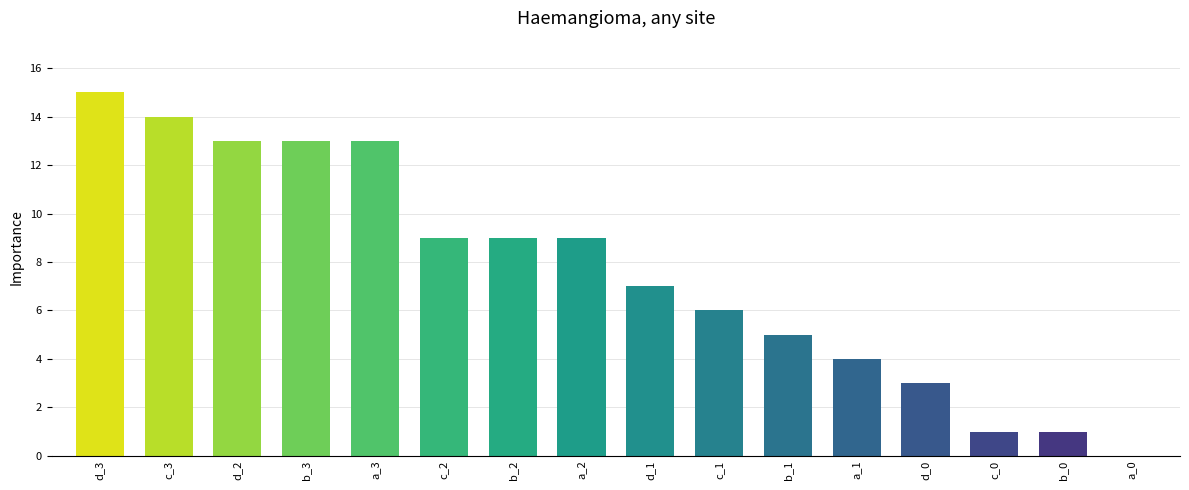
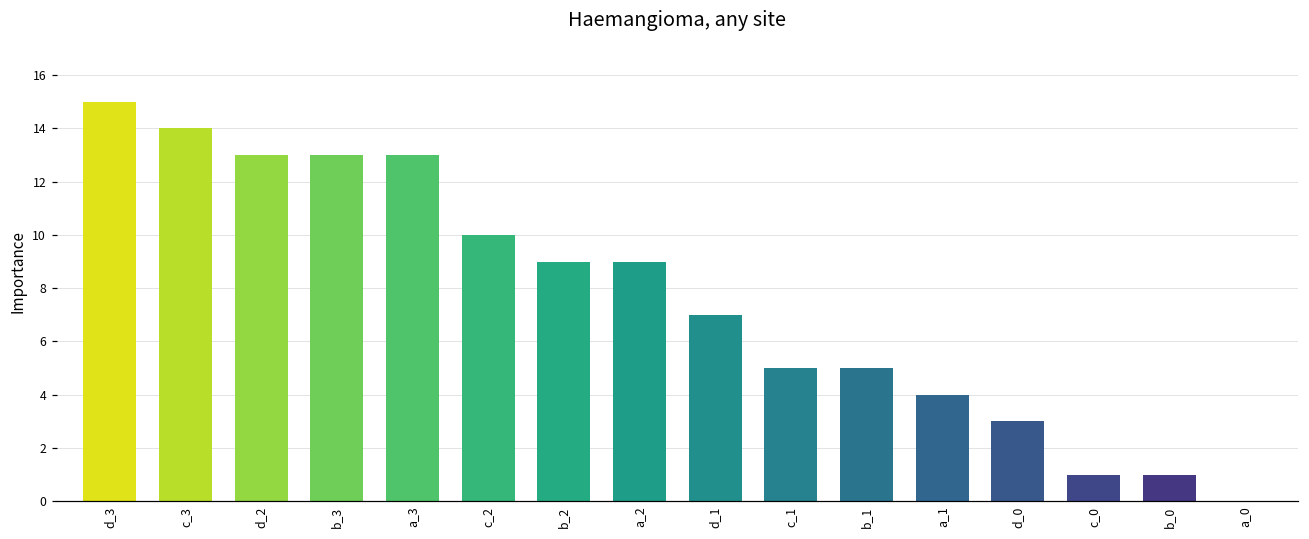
  {
    "d_3": 15,
    "c_3": 14,
    "d_2": 13,
    "b_3": 13,
    "a_3": 13,
-   "c_2": 9,
+   "c_2": 10,
    "b_2": 9,
    "a_2": 9,
    "d_1": 7,
-   "c_1": 6,
+   "c_1": 5,
    "b_1": 5,
    "a_1": 4,
    "d_0": 3,
    "c_0": 1,
    "b_0": 1,
    "a_0": 0
  }
